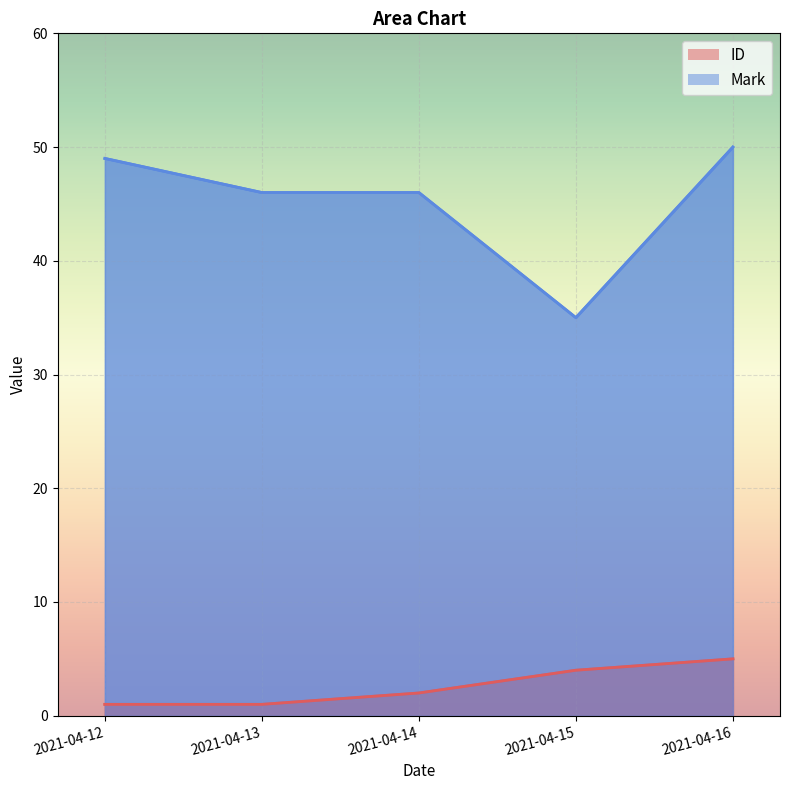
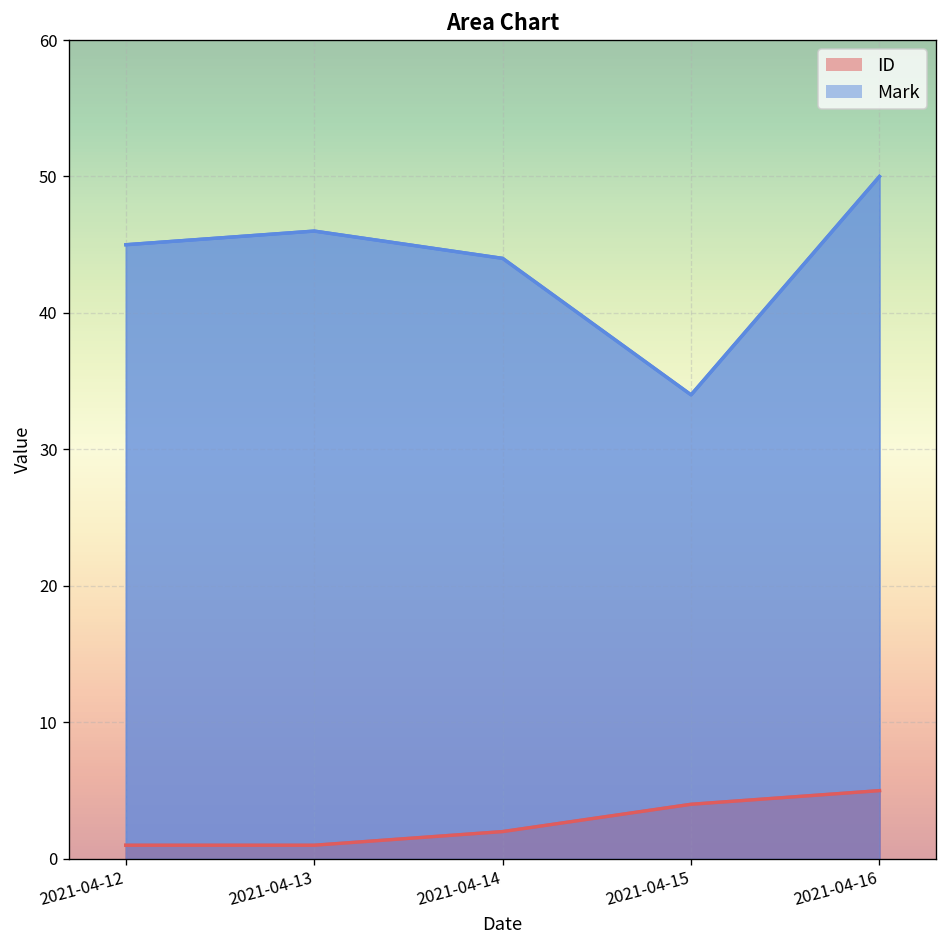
  {
    "ID": {
      "2021-04-12": 1,
      "2021-04-13": 1,
      "2021-04-14": 2,
      "2021-04-15": 4,
      "2021-04-16": 5
    },
    "Mark": {
-     "2021-04-12": 49,
+     "2021-04-12": 45,
      "2021-04-13": 46,
-     "2021-04-14": 46,
-     "2021-04-15": 35,
+     "2021-04-14": 44,
+     "2021-04-15": 34,
      "2021-04-16": 50
    }
  }
